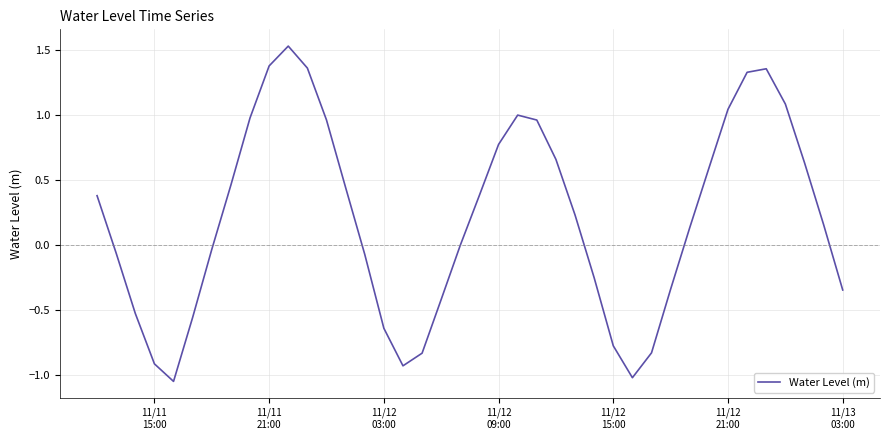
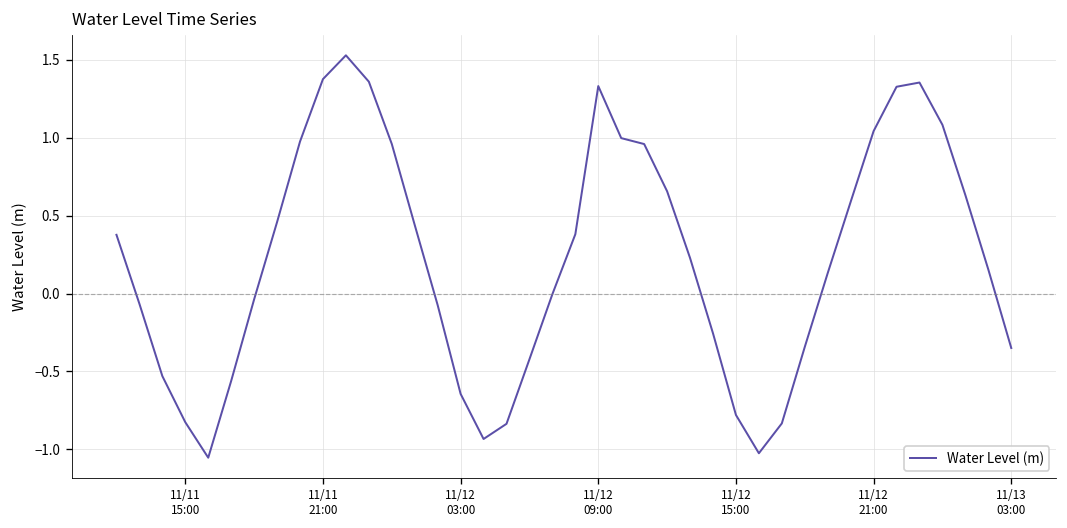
  {
-   "11/11 15:00": -0.92,
+   "11/11 15:00": -0.83,
    "11/11 21:00": 1.37,
    "11/12 03:00": -0.64,
-   "11/12 09:00": 0.77,
+   "11/12 09:00": 1.33,
    "11/12 15:00": -0.78,
    "11/12 21:00": 1.04,
    "11/13 03:00": -0.35
  }
